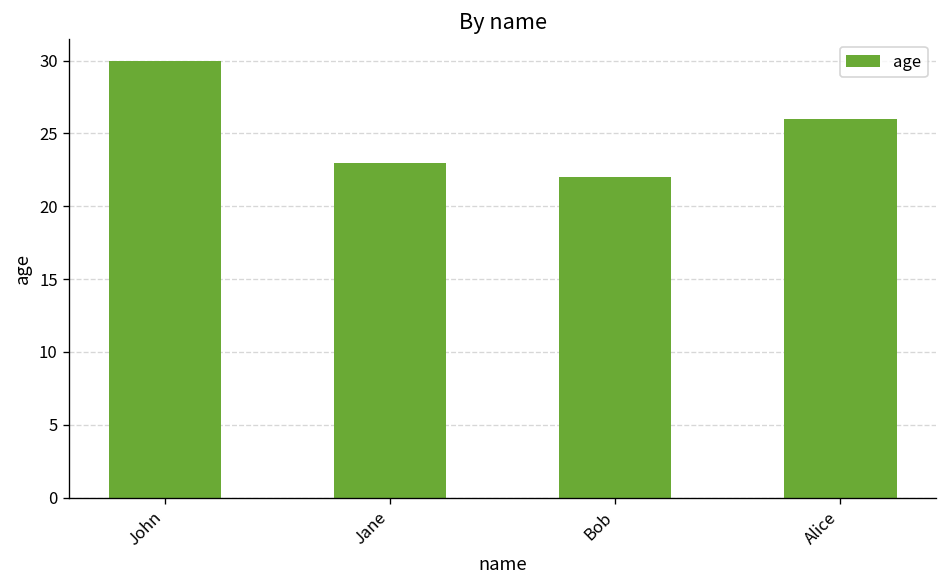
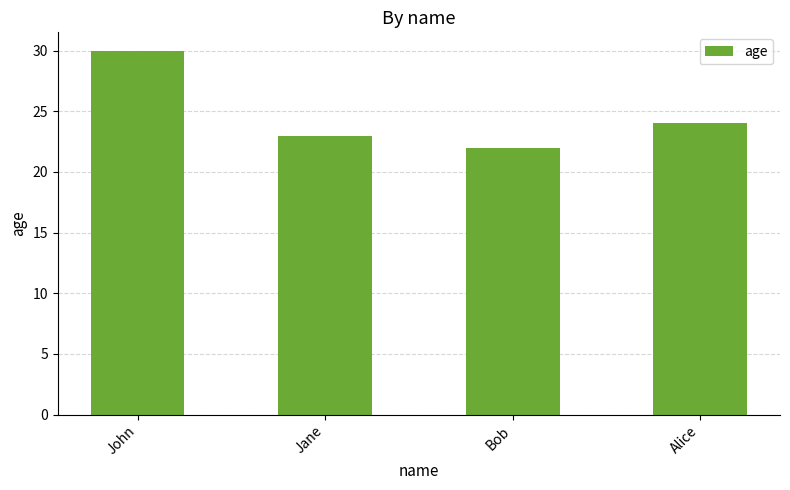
  {
    "John": 30,
    "Jane": 23,
    "Bob": 22,
-   "Alice": 26
+   "Alice": 24
  }
